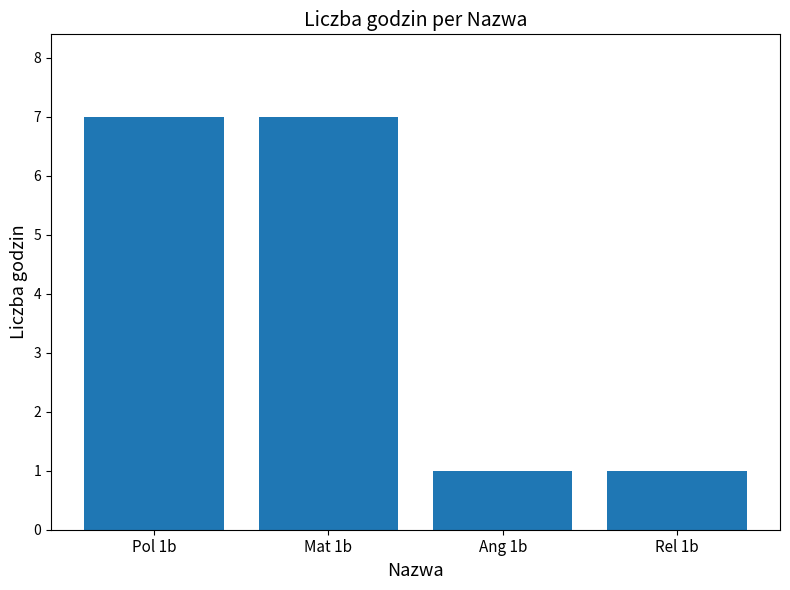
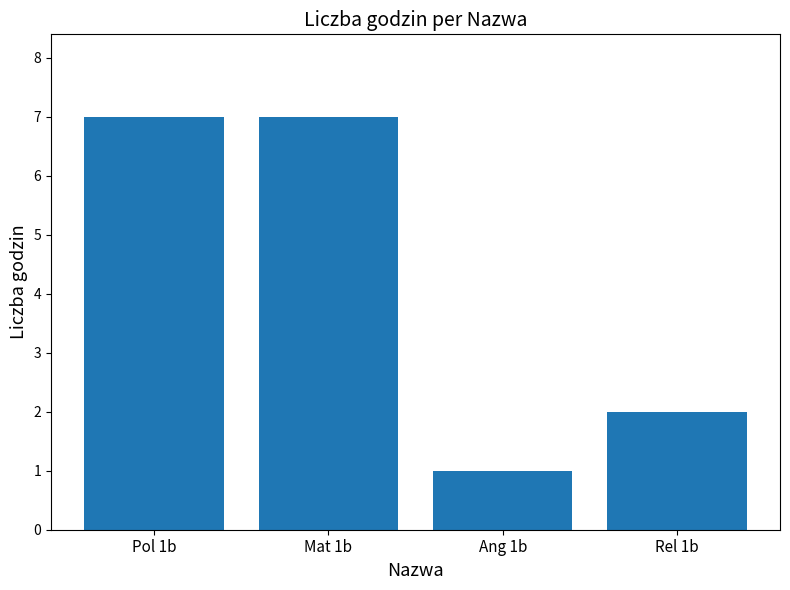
  {
    "Pol 1b": 7,
    "Mat 1b": 7,
    "Ang 1b": 1,
-   "Rel 1b": 1
+   "Rel 1b": 2
  }
